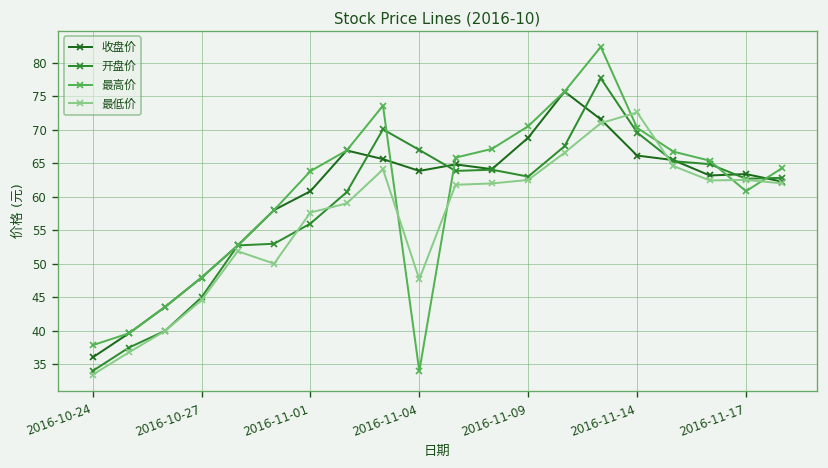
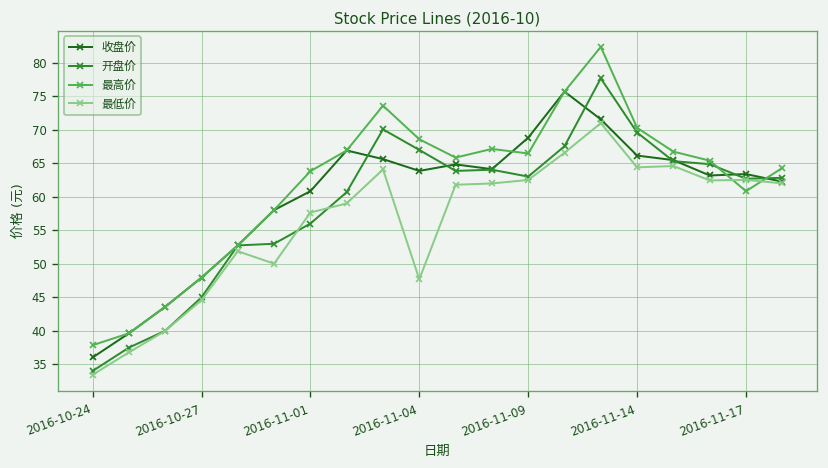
  {
    "最高价": {
      "2016-10-24": 38,
      "2016-11-01": 64,
-     "2016-11-04": 34,
-     "2016-11-09": 71,
+     "2016-11-04": 69,
+     "2016-11-09": 66,
      "2016-11-14": 70,
      "2016-11-17": 61
    },
    "最低价": {
      "2016-10-24": 33,
      "2016-11-01": 58,
      "2016-11-04": 48,
      "2016-11-09": 63,
-     "2016-11-14": 73
+     "2016-11-14": 64
    }
  }
